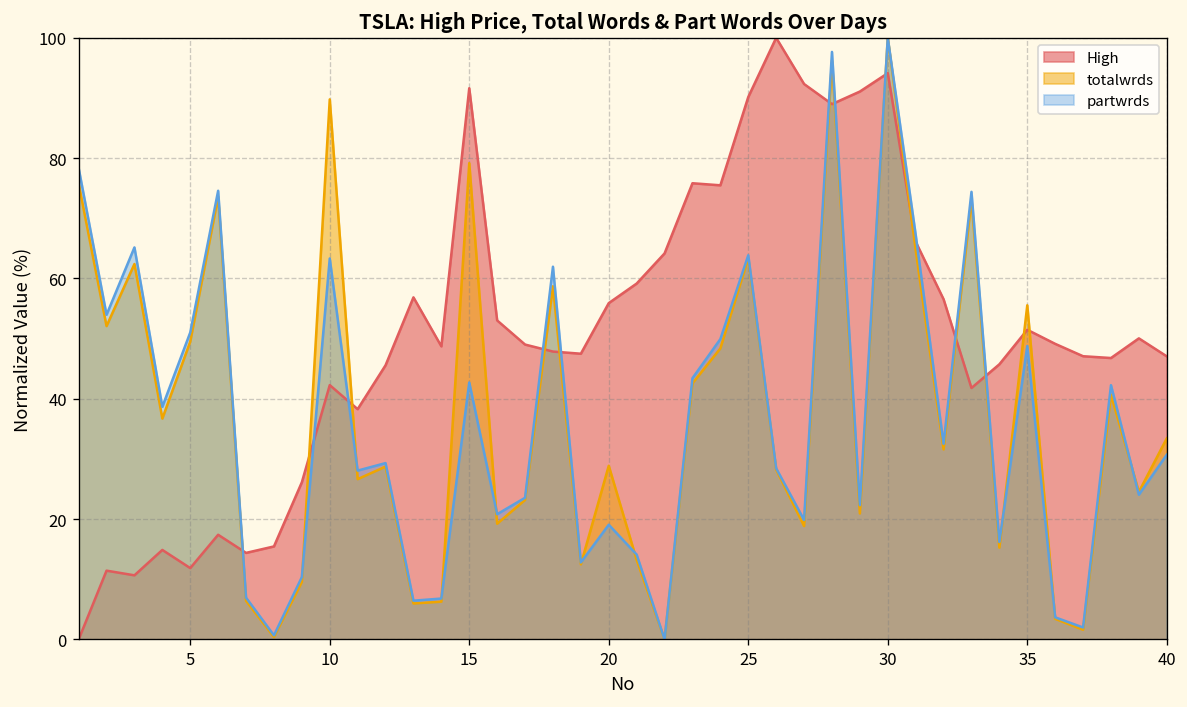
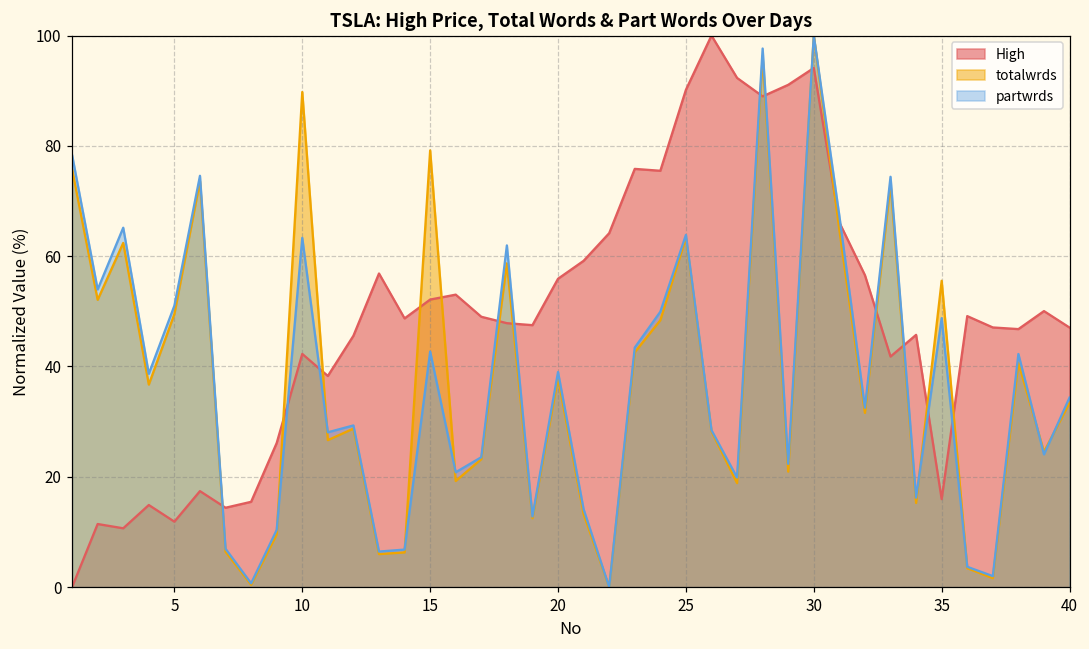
  {
    "High": {
      "5": 12,
      "10": 42,
-     "15": 92,
+     "15": 52,
      "20": 56,
      "25": 90,
      "30": 94,
-     "35": 51,
+     "35": 16,
      "40": 47
    },
    "totalwrds": {
      "5": 50,
      "10": 90,
      "15": 79,
-     "20": 29,
+     "20": 38,
      "35": 56,
      "40": 33
    },
    "partwrds": {
      "5": 51,
      "10": 63,
      "15": 43,
-     "20": 19,
+     "20": 39,
      "35": 49,
-     "40": 31
+     "40": 34
    }
  }
